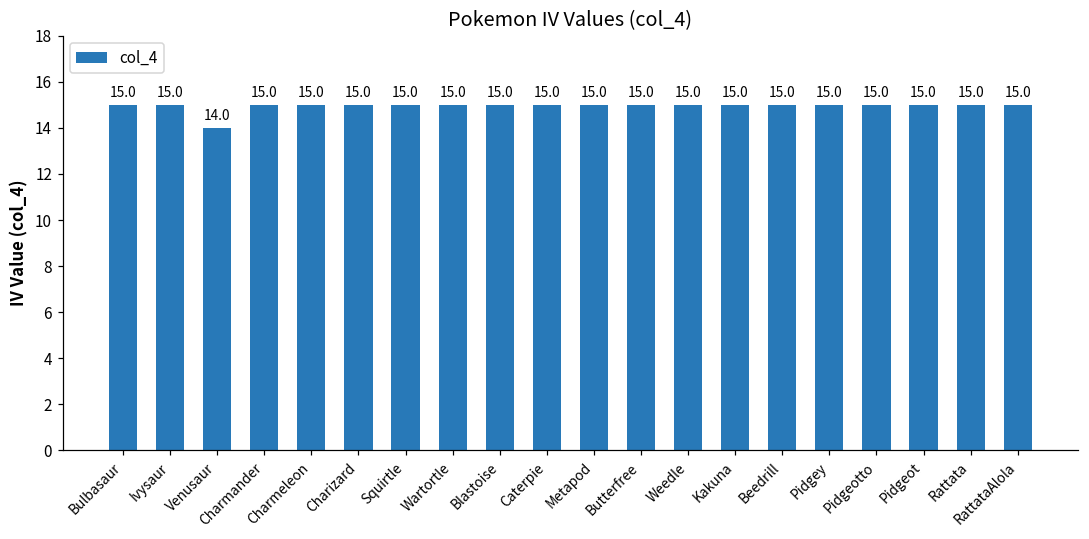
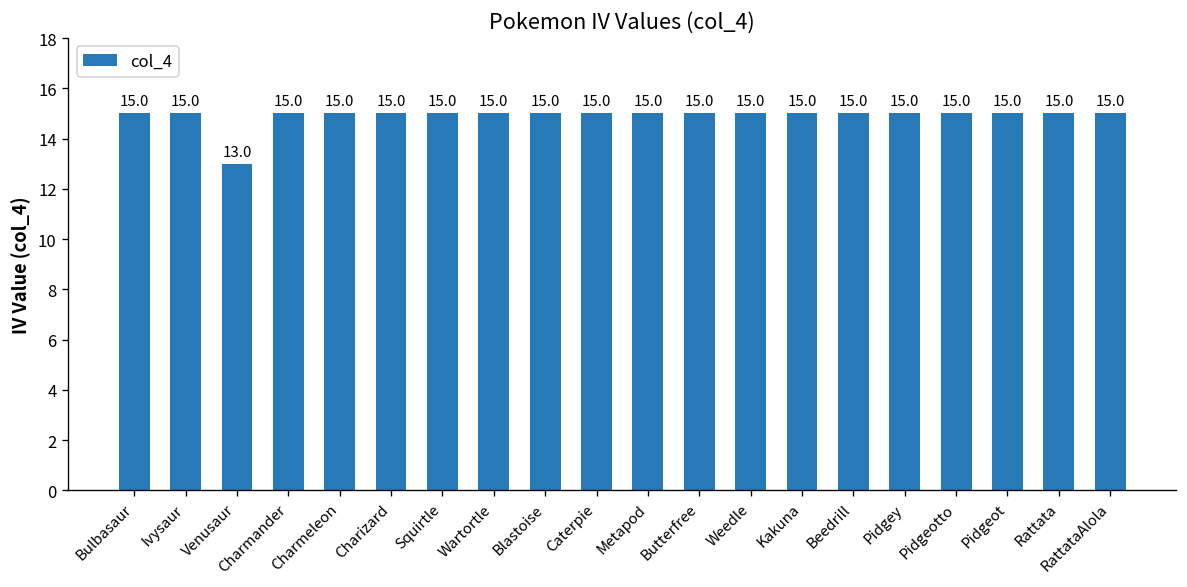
  {
    "Bulbasaur": 15.0,
    "Ivysaur": 15.0,
-   "Venusaur": 14.0,
+   "Venusaur": 13.0,
    "Charmander": 15.0,
    "Charmeleon": 15.0,
    "Charizard": 15.0,
    "Squirtle": 15.0,
    "Wartortle": 15.0,
    "Blastoise": 15.0,
    "Caterpie": 15.0,
    "Metapod": 15.0,
    "Butterfree": 15.0,
    "Weedle": 15.0,
    "Kakuna": 15.0,
    "Beedrill": 15.0,
    "Pidgey": 15.0,
    "Pidgeotto": 15.0,
    "Pidgeot": 15.0,
    "Rattata": 15.0,
    "RattataAlola": 15.0
  }
